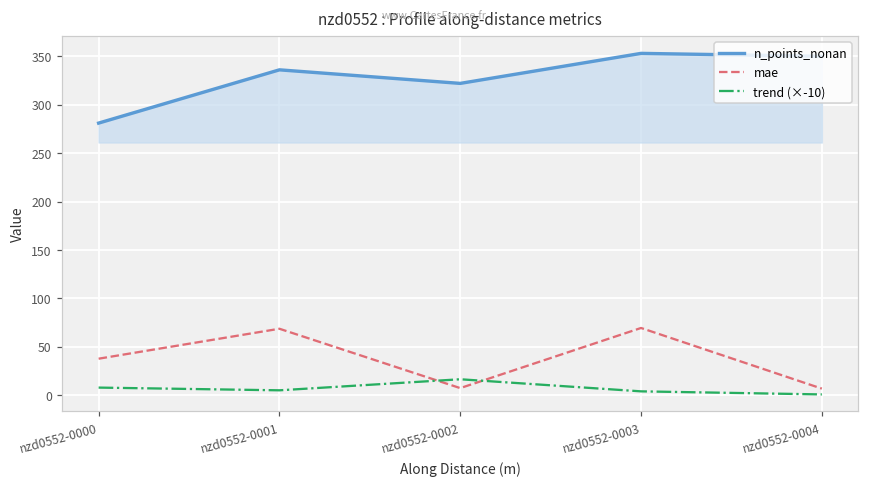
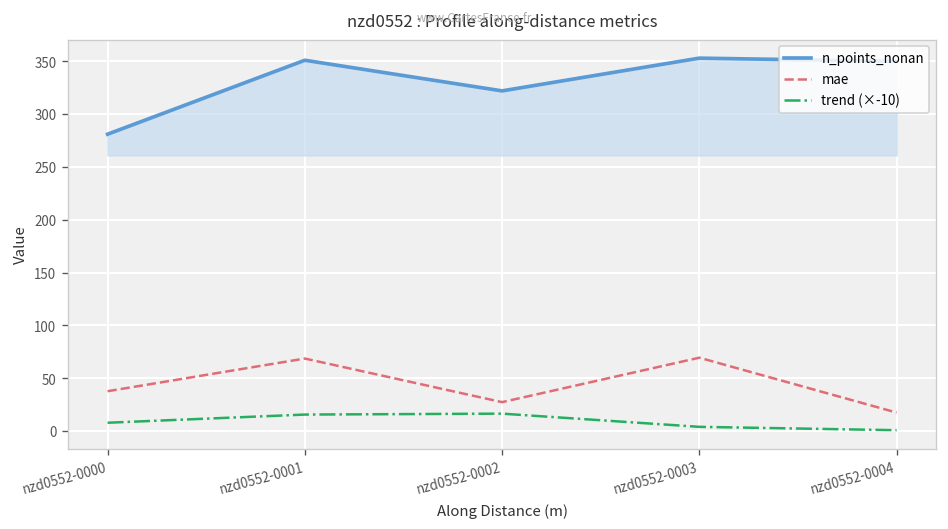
  {
    "n_points_nonan": {
      "nzd0552-0000": 280,
-     "nzd0552-0001": 340,
+     "nzd0552-0001": 350,
      "nzd0552-0002": 320,
      "nzd0552-0003": 350
    },
    "mae": {
      "nzd0552-0000": 40,
      "nzd0552-0001": 70,
-     "nzd0552-0002": 10,
+     "nzd0552-0002": 30,
      "nzd0552-0003": 70,
-     "nzd0552-0004": 10
+     "nzd0552-0004": 20
    },
    "trend (×-10)": {
      "nzd0552-0000": 10,
-     "nzd0552-0001": 10,
+     "nzd0552-0001": 20,
      "nzd0552-0002": 20,
      "nzd0552-0003": 0,
      "nzd0552-0004": 0
    }
  }
